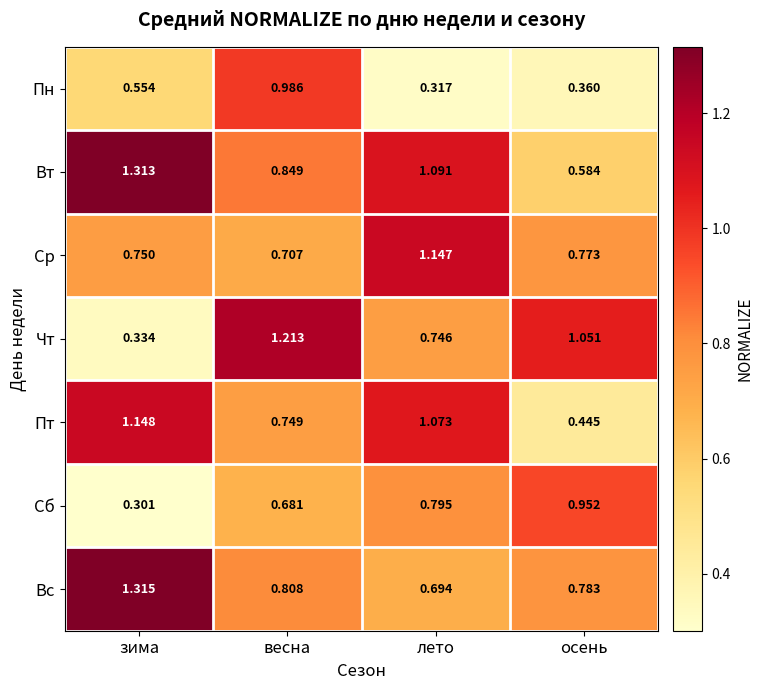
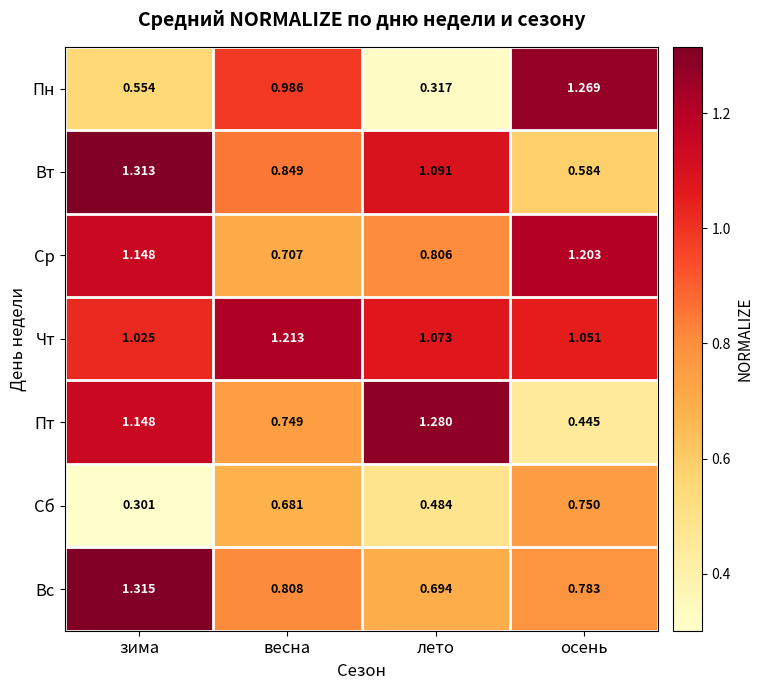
  {
    "Пн": {
      "зима": 0.554,
      "весна": 0.986,
      "лето": 0.317,
-     "осень": 0.360
+     "осень": 1.269
    },
    "Вт": {
      "зима": 1.313,
      "весна": 0.849,
      "лето": 1.091,
      "осень": 0.584
    },
    "Ср": {
-     "зима": 0.750,
+     "зима": 1.148,
      "весна": 0.707,
-     "лето": 1.147,
-     "осень": 0.773
+     "лето": 0.806,
+     "осень": 1.203
    },
    "Чт": {
-     "зима": 0.334,
+     "зима": 1.025,
      "весна": 1.213,
-     "лето": 0.746,
+     "лето": 1.073,
      "осень": 1.051
    },
    "Пт": {
      "зима": 1.148,
      "весна": 0.749,
-     "лето": 1.073,
+     "лето": 1.280,
      "осень": 0.445
    },
    "Сб": {
      "зима": 0.301,
      "весна": 0.681,
-     "лето": 0.795,
-     "осень": 0.952
+     "лето": 0.484,
+     "осень": 0.750
    },
    "Вс": {
      "зима": 1.315,
      "весна": 0.808,
      "лето": 0.694,
      "осень": 0.783
    }
  }
